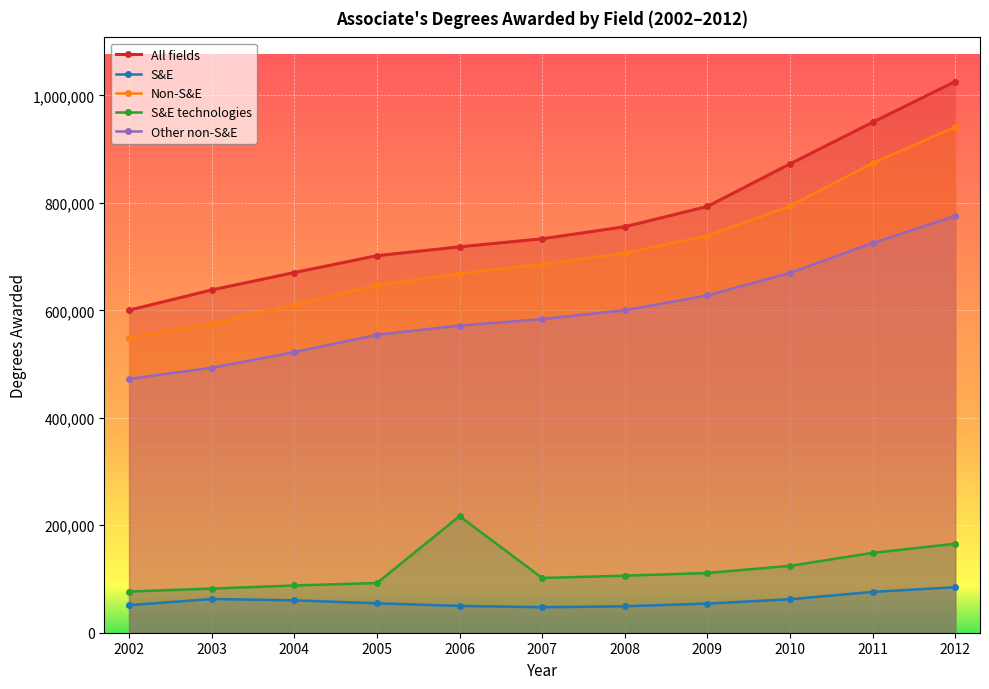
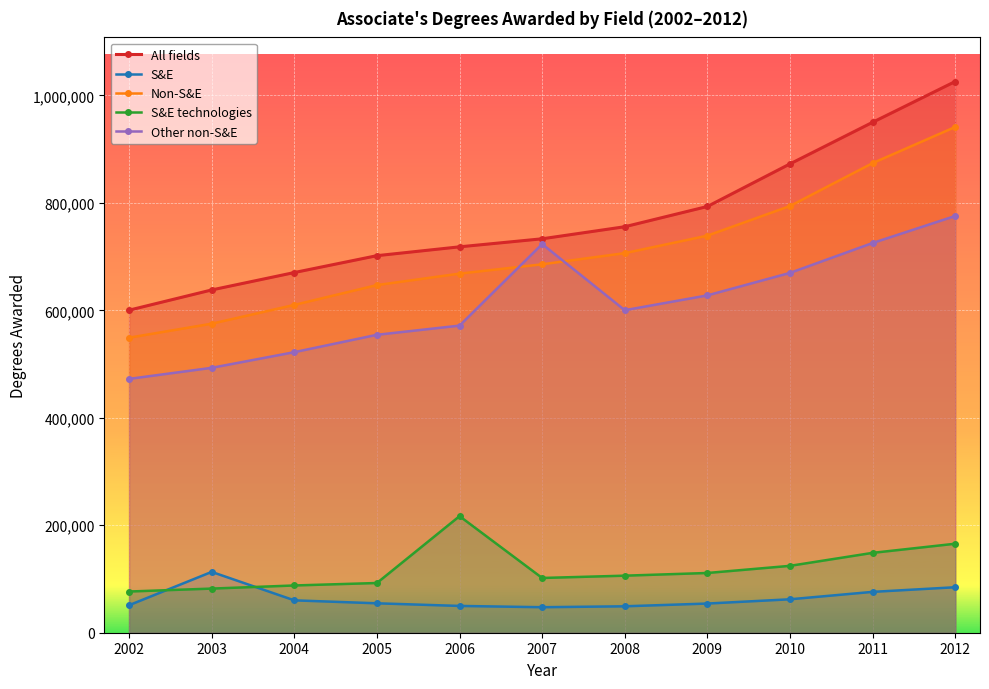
  {
    "All fields": {
      "2002": "600,000",
      "2003": "640,000",
      "2004": "670,000",
      "2005": "700,000",
      "2006": "720,000",
      "2007": "730,000",
      "2008": "760,000",
      "2009": "790,000",
      "2010": "870,000",
      "2011": "950,000",
      "2012": "1,030,000"
    },
    "S&E": {
      "2002": "50,000",
-     "2003": "60,000",
+     "2003": "110,000",
      "2004": "60,000",
      "2005": "50,000",
      "2006": "50,000",
      "2007": "50,000",
      "2008": "50,000",
      "2009": "50,000",
      "2010": "60,000",
      "2011": "80,000",
      "2012": "80,000"
    },
    "Non-S&E": {
      "2002": "550,000",
      "2003": "580,000",
      "2004": "610,000",
      "2005": "650,000",
      "2006": "670,000",
      "2007": "690,000",
      "2008": "710,000",
      "2009": "740,000",
      "2010": "790,000",
      "2011": "870,000",
      "2012": "940,000"
    },
    "S&E technologies": {
      "2002": "80,000",
      "2003": "80,000",
      "2004": "90,000",
      "2005": "90,000",
      "2006": "220,000",
      "2007": "100,000",
      "2008": "110,000",
      "2009": "110,000",
      "2010": "120,000",
      "2011": "150,000",
      "2012": "170,000"
    },
    "Other non-S&E": {
      "2002": "470,000",
      "2003": "490,000",
      "2004": "520,000",
      "2005": "550,000",
      "2006": "570,000",
-     "2007": "580,000",
+     "2007": "720,000",
      "2008": "600,000",
      "2009": "630,000",
      "2010": "670,000",
      "2011": "730,000",
      "2012": "780,000"
    }
  }
